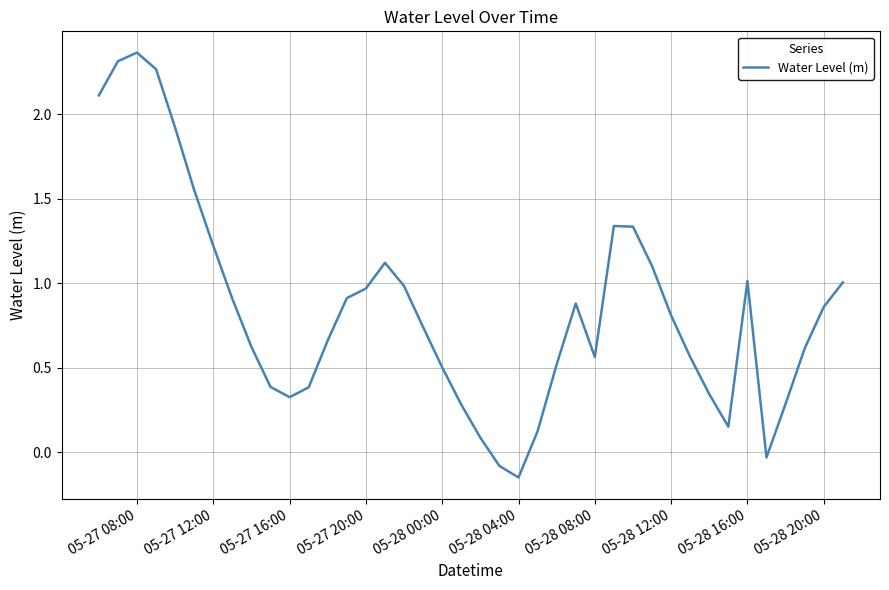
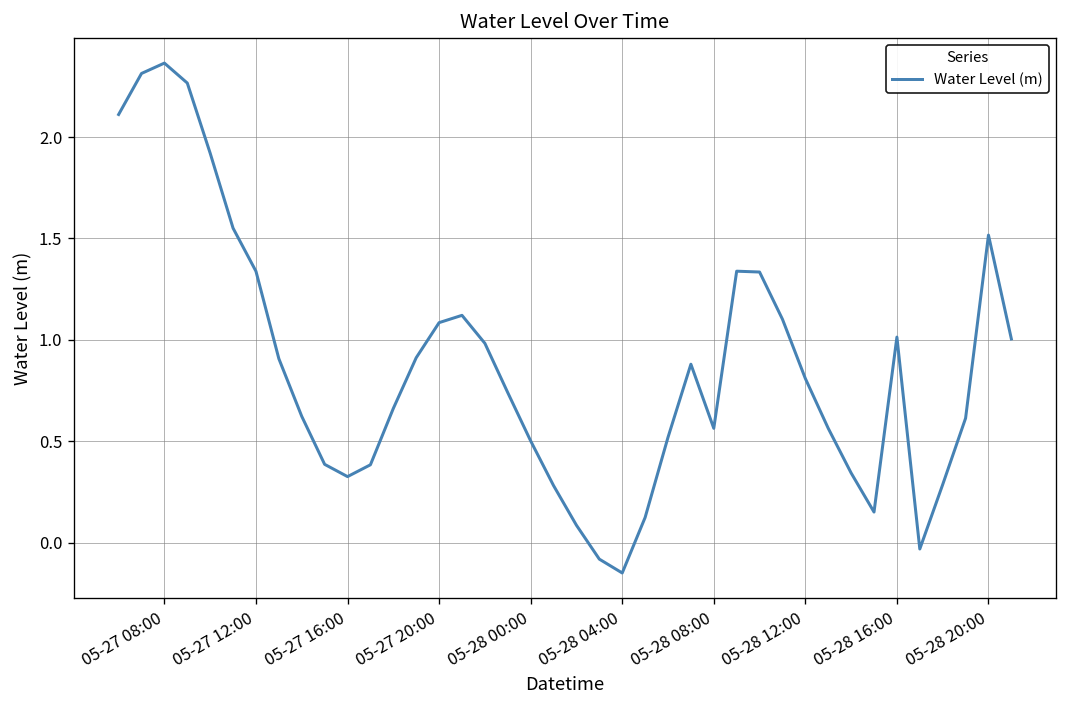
  {
    "05-27 08:00": 2.36,
-   "05-27 12:00": 1.22,
+   "05-27 12:00": 1.34,
    "05-27 16:00": 0.33,
-   "05-27 20:00": 0.97,
+   "05-27 20:00": 1.08,
    "05-28 00:00": 0.50,
    "05-28 04:00": -0.15,
    "05-28 08:00": 0.56,
    "05-28 12:00": 0.81,
    "05-28 16:00": 1.01,
-   "05-28 20:00": 0.86
+   "05-28 20:00": 1.52
  }
